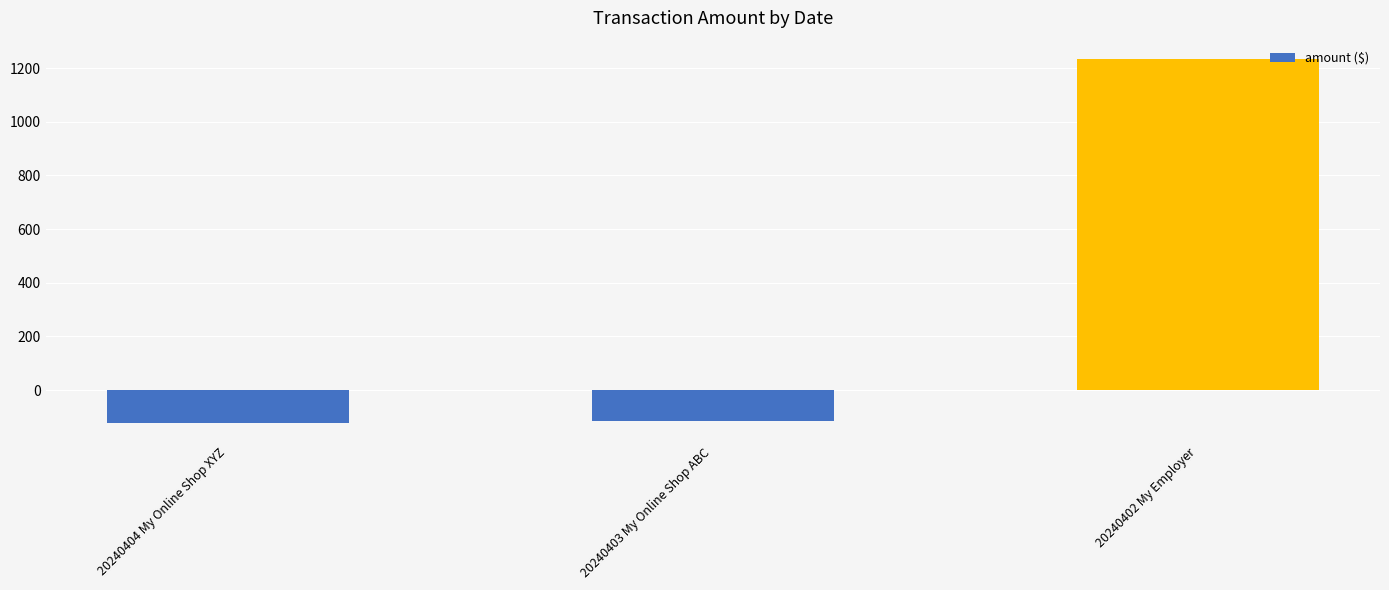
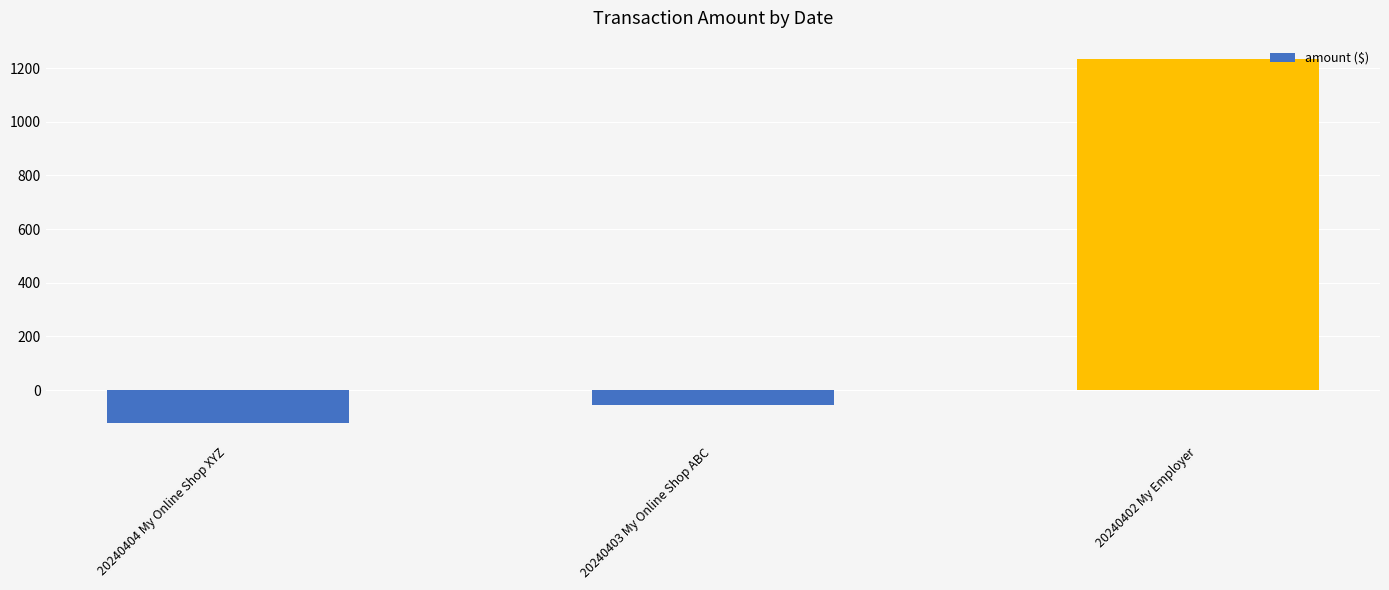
  {
    "20240404 My Online Shop XYZ": -120,
-   "20240403 My Online Shop ABC": -120,
+   "20240403 My Online Shop ABC": -50,
    "20240402 My Employer": 1230
  }
